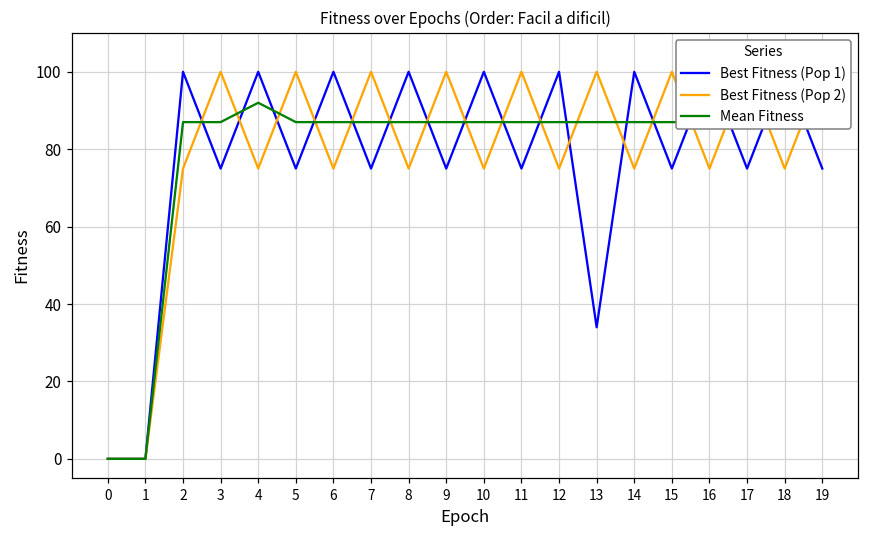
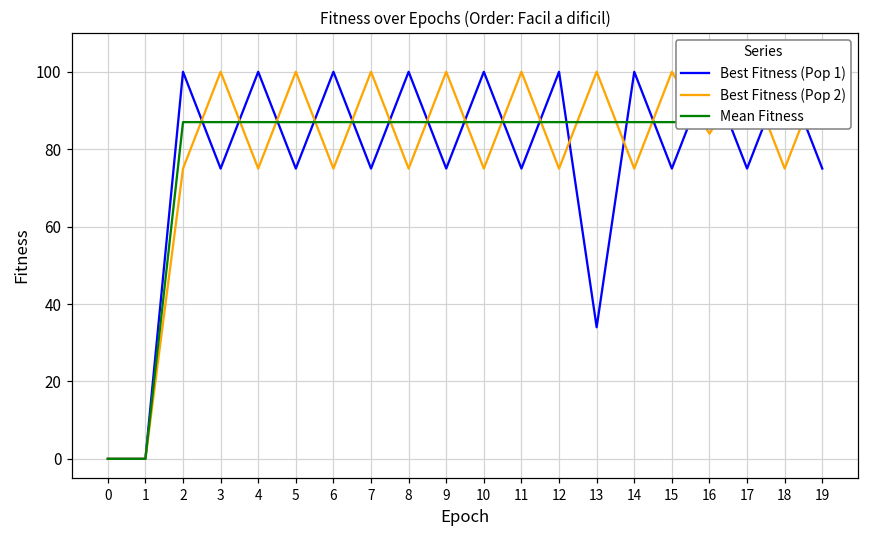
  {
    "Best Fitness (Pop 1)": {
      "2": 100,
      "3": 75,
      "4": 100,
      "5": 75,
      "6": 100,
      "7": 75,
      "8": 100,
      "9": 75,
      "10": 100,
      "11": 75,
      "12": 100,
      "13": 34,
      "14": 100,
      "15": 75,
      "17": 75,
      "19": 75
    },
    "Best Fitness (Pop 2)": {
      "2": 75,
      "3": 100,
      "4": 75,
      "5": 100,
      "6": 75,
      "7": 100,
      "8": 75,
      "9": 100,
      "10": 75,
      "11": 100,
      "12": 75,
      "13": 100,
      "14": 75,
      "15": 100,
-     "16": 75,
+     "16": 84,
      "18": 75
    },
    "Mean Fitness": {
      "2": 87,
      "3": 87,
-     "4": 92,
+     "4": 87,
      "5": 87,
      "6": 87,
      "7": 87,
      "8": 87,
      "9": 87,
      "10": 87,
      "11": 87,
      "12": 87,
      "13": 87,
      "14": 87,
      "15": 87
    }
  }
